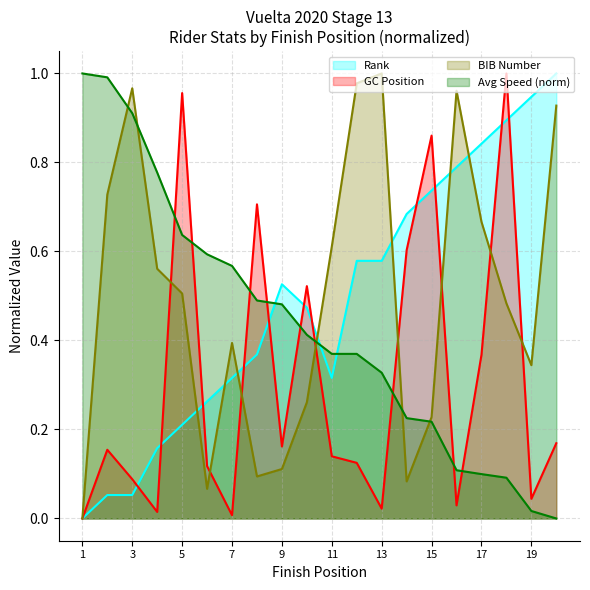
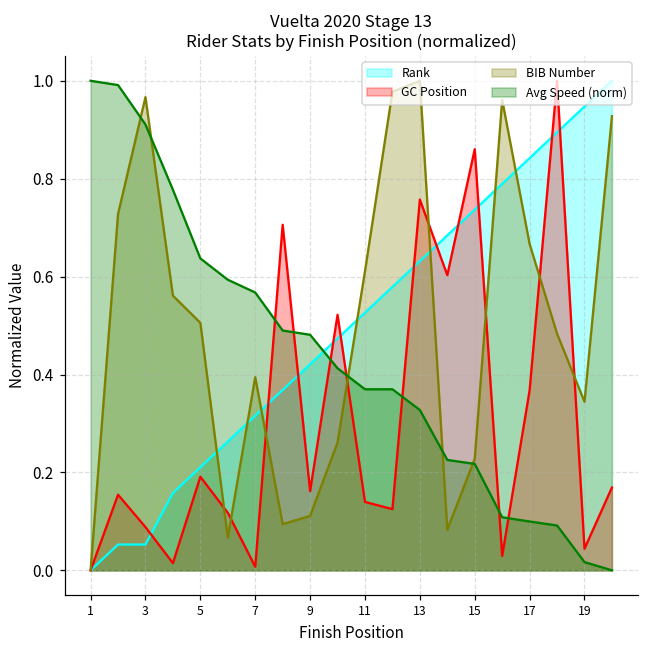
  {
    "Rank": {
      "3": 0.05,
      "5": 0.21,
      "7": 0.32,
-     "9": 0.53,
-     "11": 0.32,
-     "13": 0.58,
+     "9": 0.42,
+     "11": 0.53,
+     "13": 0.63,
      "15": 0.74,
      "17": 0.84,
      "19": 0.95
    },
    "GC Position": {
      "3": 0.09,
-     "5": 0.96,
+     "5": 0.19,
      "7": 0.01,
      "9": 0.16,
      "11": 0.14,
-     "13": 0.02,
+     "13": 0.76,
      "15": 0.86,
      "17": 0.37,
      "19": 0.04
    }
  }
